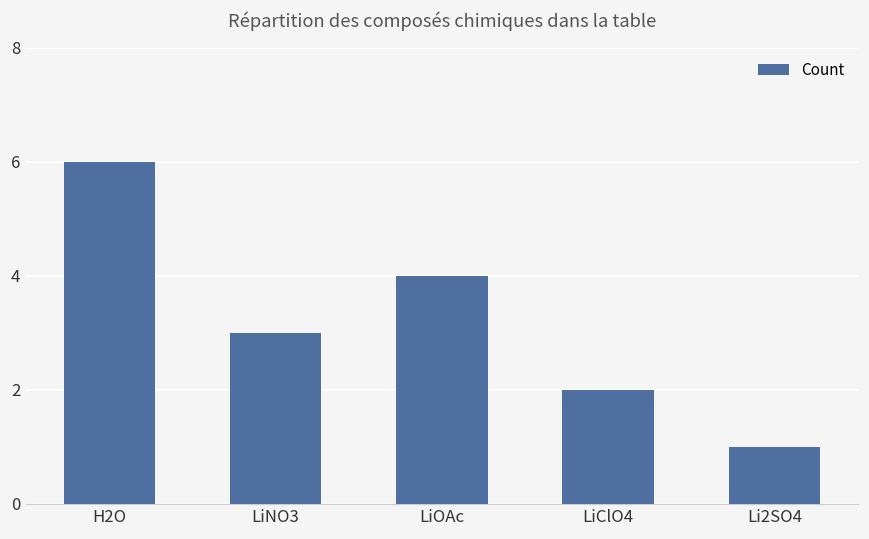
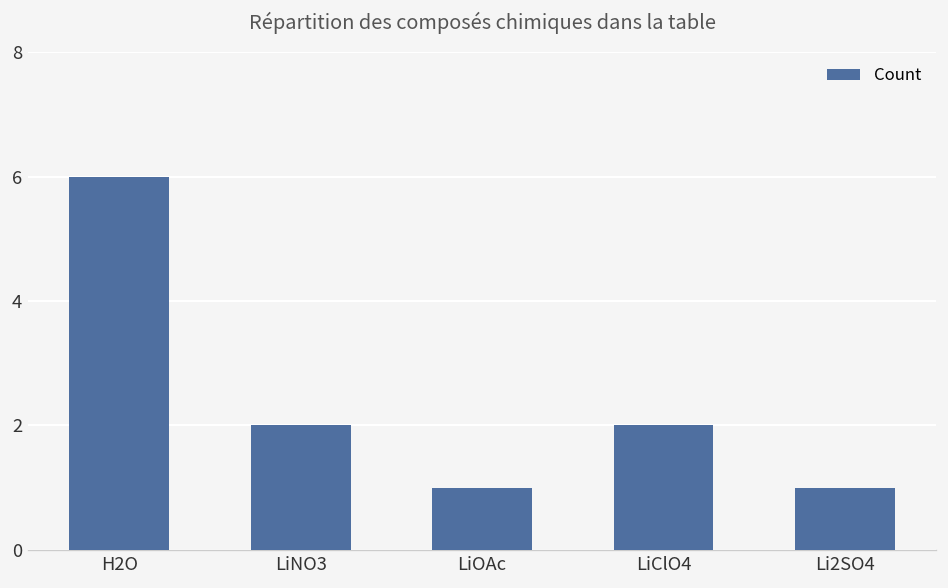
  {
    "H2O": 6,
-   "LiNO3": 3,
-   "LiOAc": 4,
+   "LiNO3": 2,
+   "LiOAc": 1,
    "LiClO4": 2,
    "Li2SO4": 1
  }
